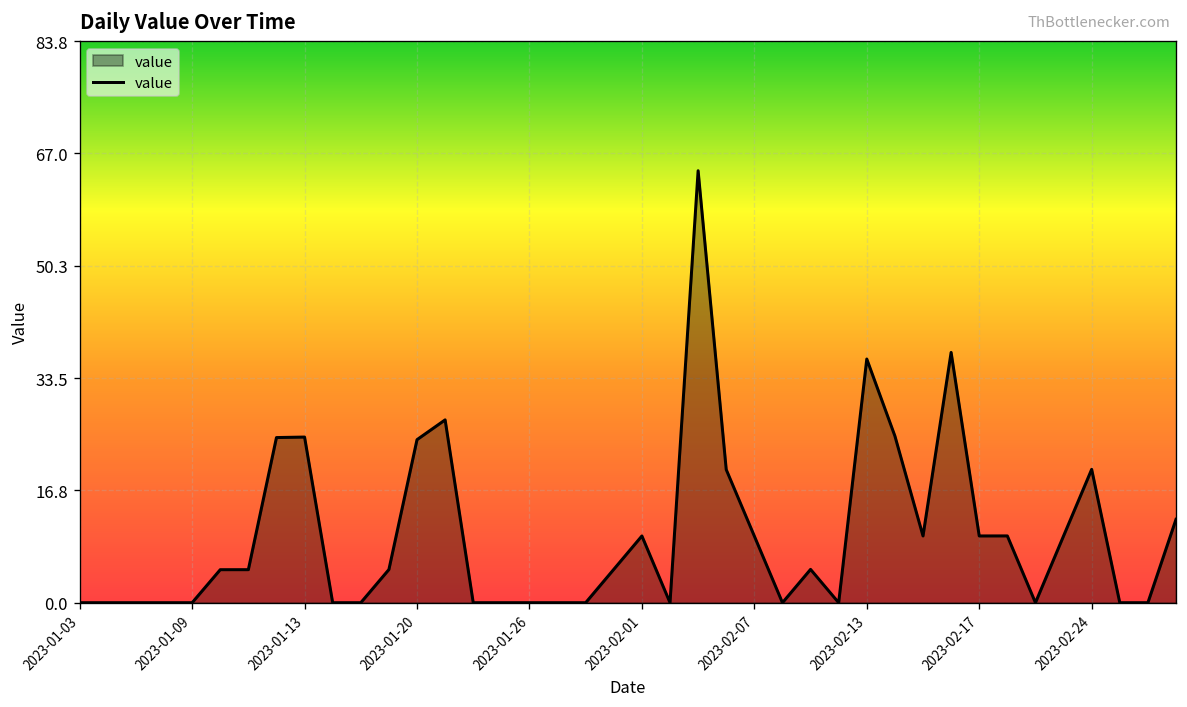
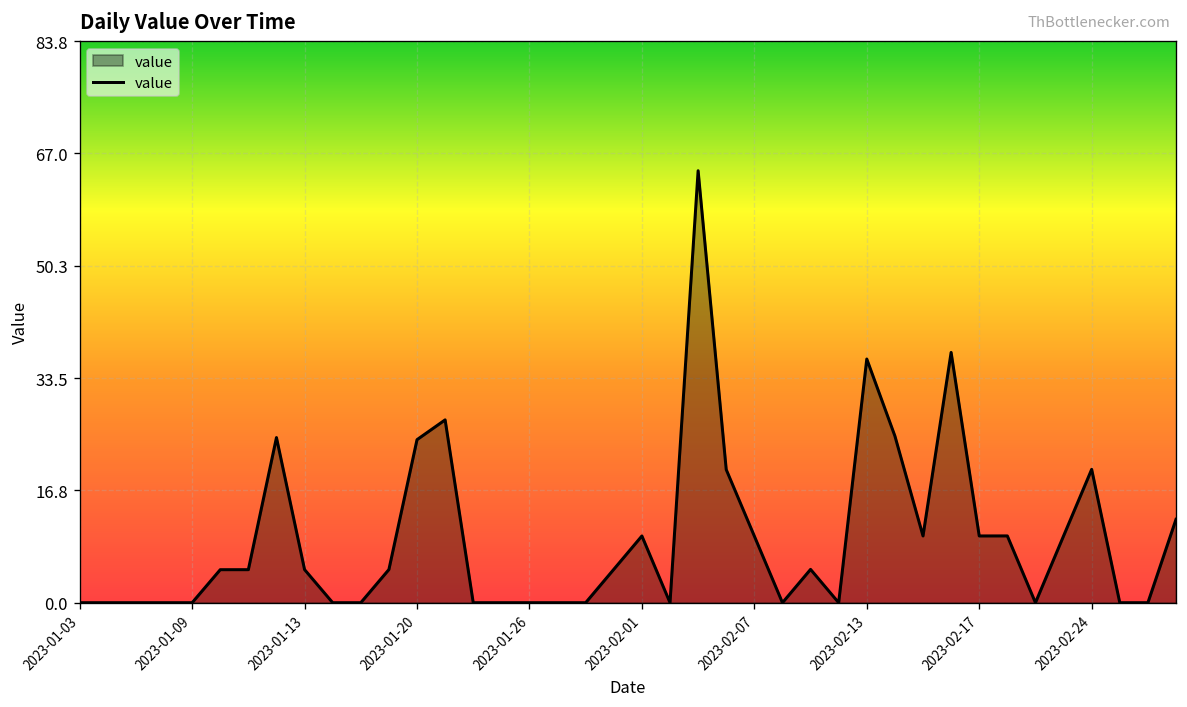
  {
    "2023-01-03": 0,
    "2023-01-09": 0,
-   "2023-01-13": 25,
+   "2023-01-13": 5,
    "2023-01-20": 24,
    "2023-01-26": 0,
    "2023-02-01": 10,
    "2023-02-07": 10,
    "2023-02-13": 36,
    "2023-02-17": 10,
    "2023-02-24": 20
  }
